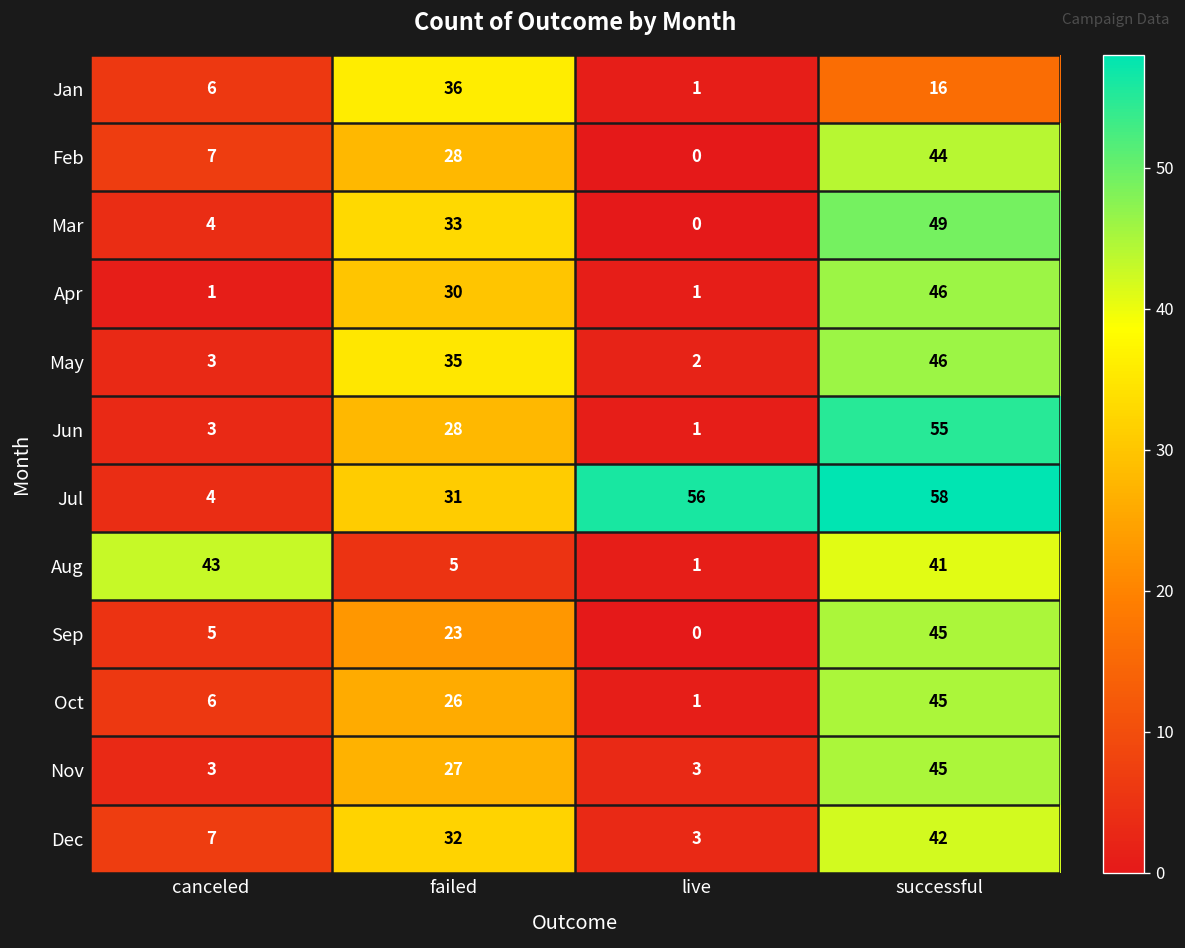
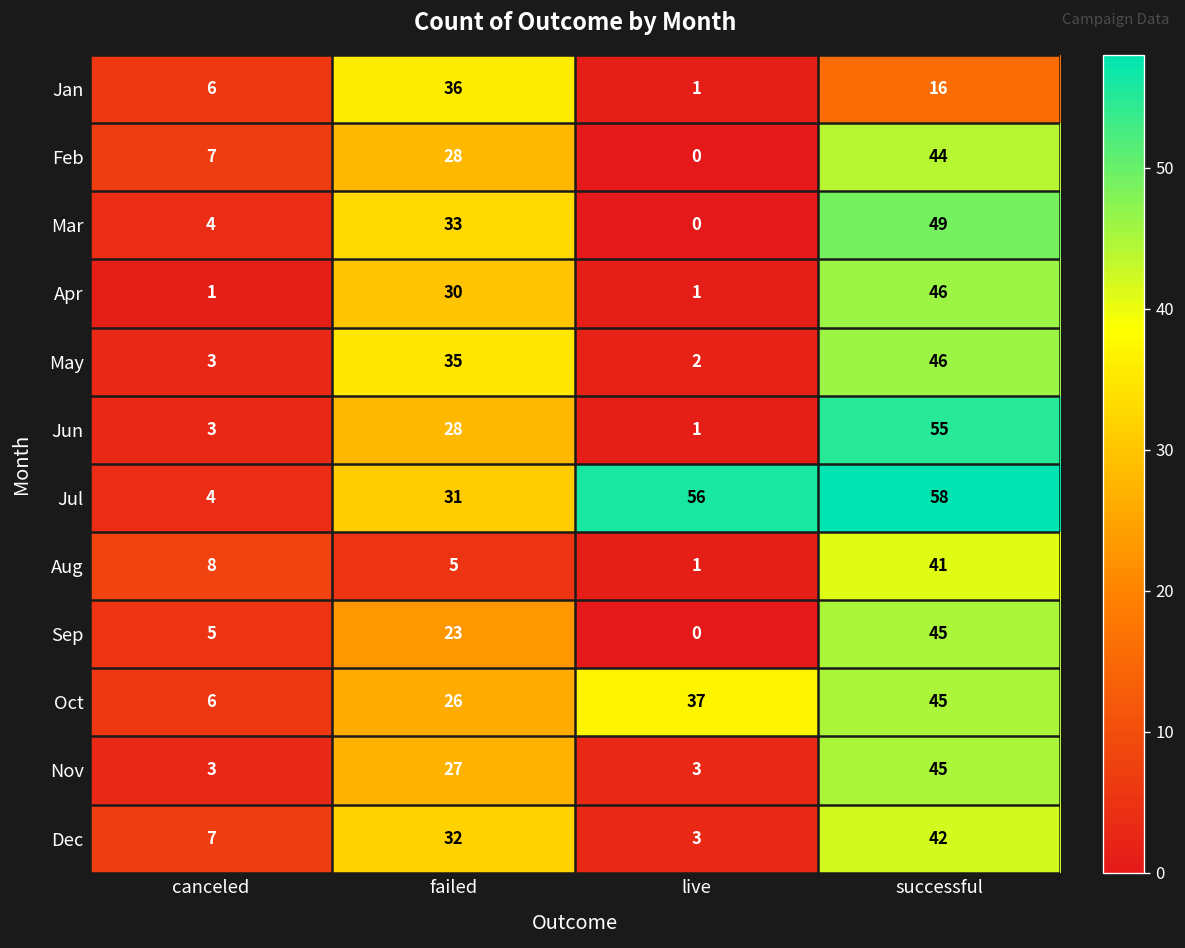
  {
    "Jan": {
      "canceled": 6,
      "failed": 36,
      "live": 1,
      "successful": 16
    },
    "Feb": {
      "canceled": 7,
      "failed": 28,
      "live": 0,
      "successful": 44
    },
    "Mar": {
      "canceled": 4,
      "failed": 33,
      "live": 0,
      "successful": 49
    },
    "Apr": {
      "canceled": 1,
      "failed": 30,
      "live": 1,
      "successful": 46
    },
    "May": {
      "canceled": 3,
      "failed": 35,
      "live": 2,
      "successful": 46
    },
    "Jun": {
      "canceled": 3,
      "failed": 28,
      "live": 1,
      "successful": 55
    },
    "Jul": {
      "canceled": 4,
      "failed": 31,
      "live": 56,
      "successful": 58
    },
    "Aug": {
-     "canceled": 43,
+     "canceled": 8,
      "failed": 5,
      "live": 1,
      "successful": 41
    },
    "Sep": {
      "canceled": 5,
      "failed": 23,
      "live": 0,
      "successful": 45
    },
    "Oct": {
      "canceled": 6,
      "failed": 26,
-     "live": 1,
+     "live": 37,
      "successful": 45
    },
    "Nov": {
      "canceled": 3,
      "failed": 27,
      "live": 3,
      "successful": 45
    },
    "Dec": {
      "canceled": 7,
      "failed": 32,
      "live": 3,
      "successful": 42
    }
  }
